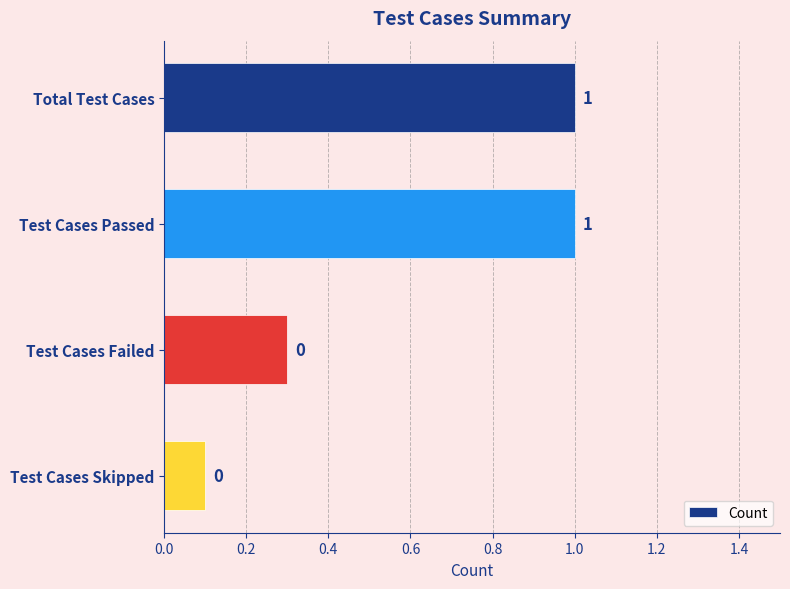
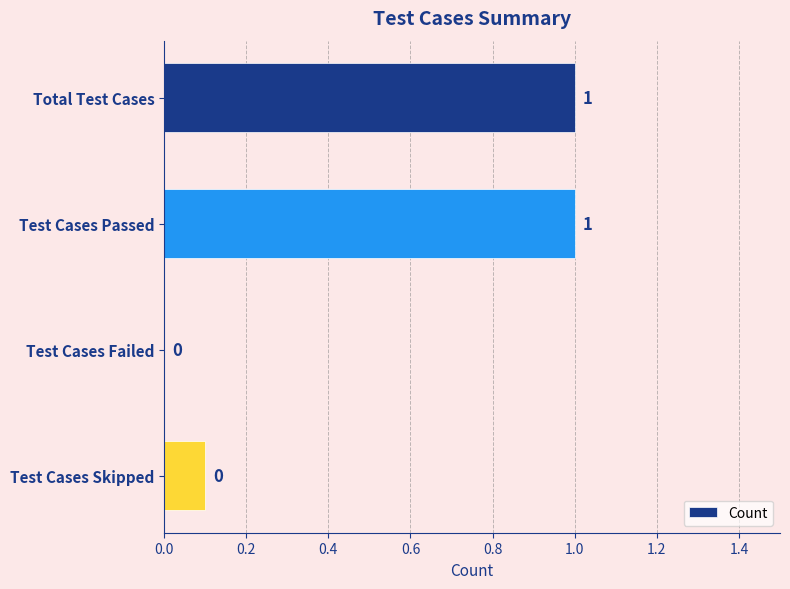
  {
-   "Test Cases Failed": 0.3
+   "Test Cases Failed": 0.0
  }
